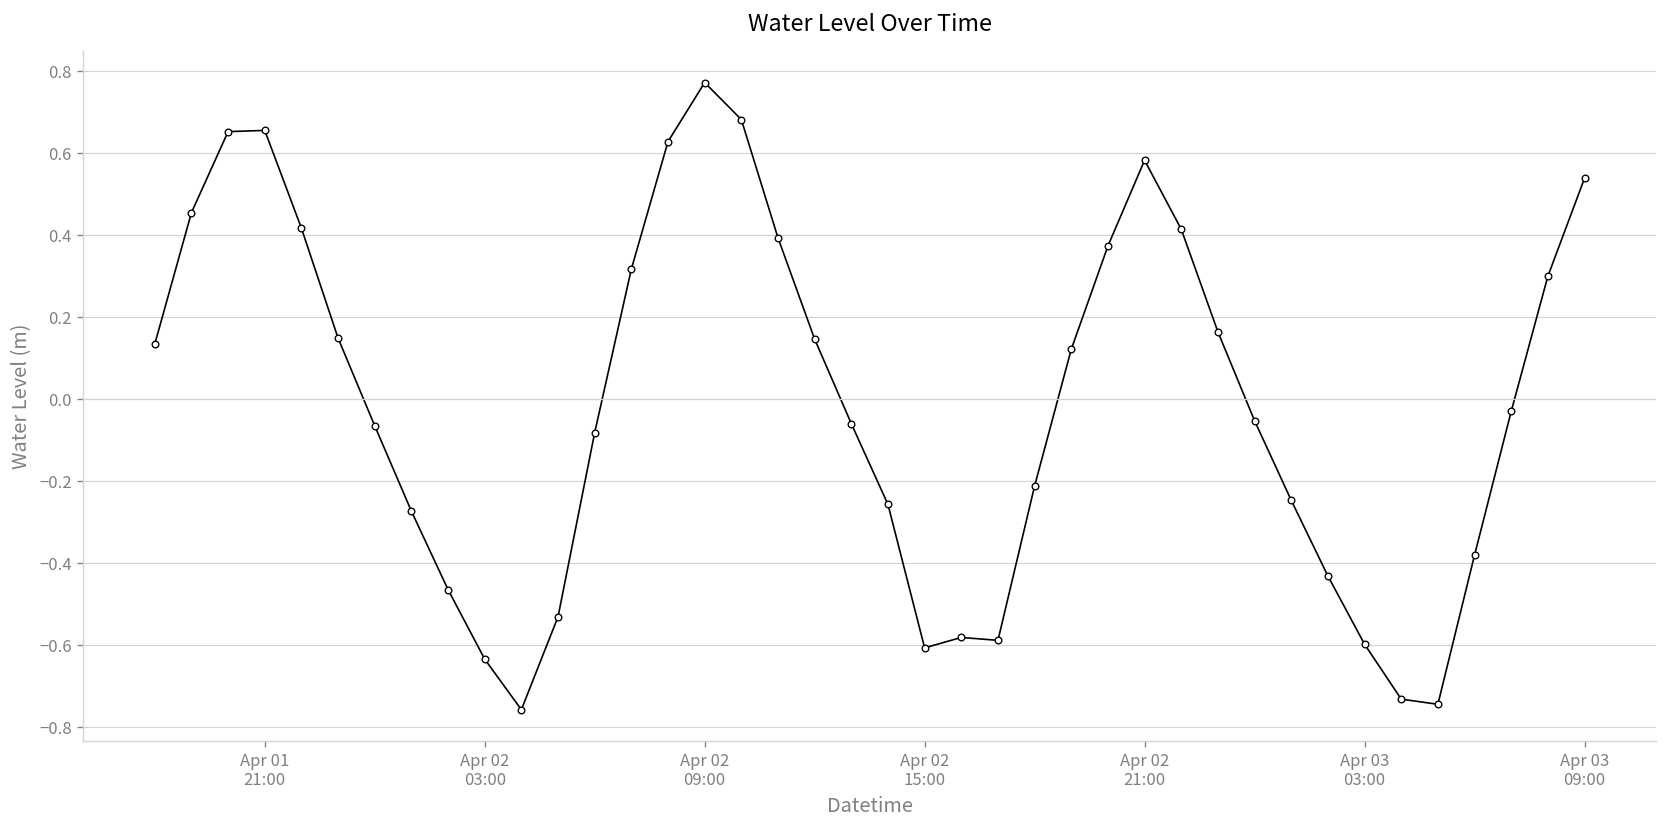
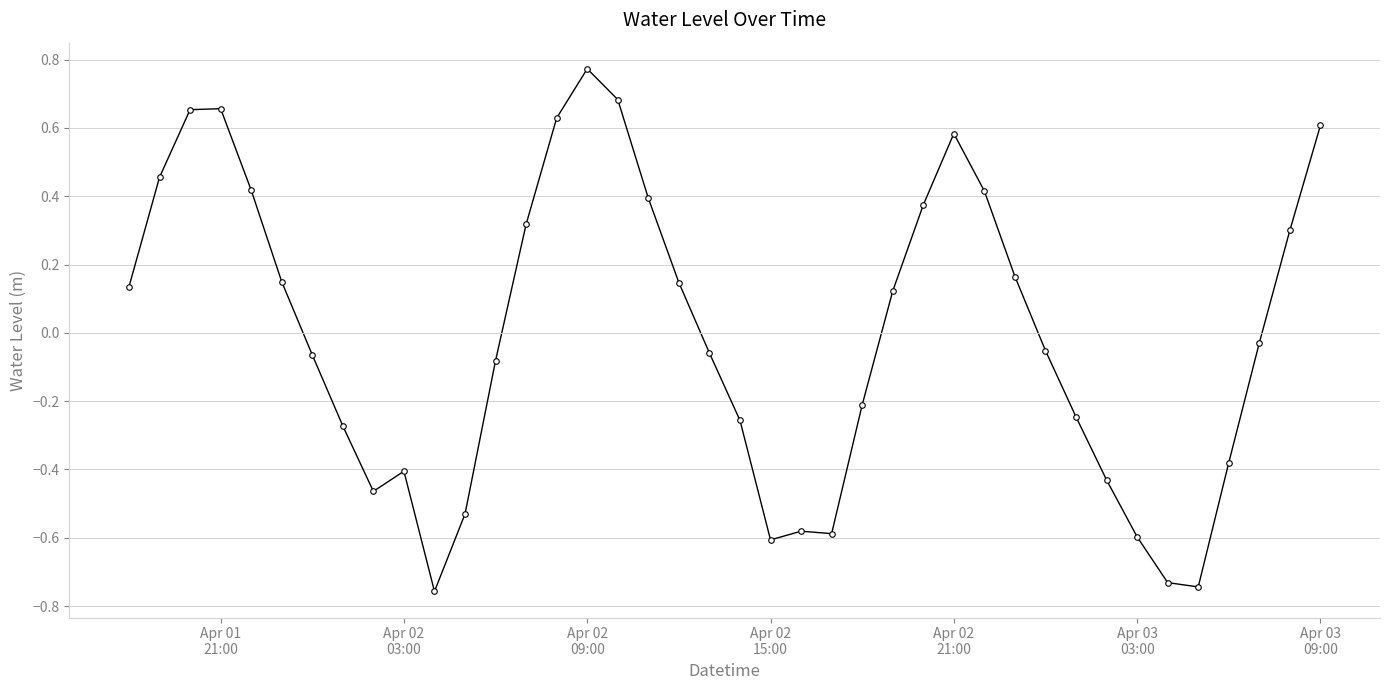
  {
    "Apr 01 21:00": 0.66,
-   "Apr 02 03:00": -0.63,
+   "Apr 02 03:00": -0.41,
    "Apr 02 09:00": 0.77,
    "Apr 02 15:00": -0.61,
    "Apr 02 21:00": 0.58,
    "Apr 03 03:00": -0.60,
-   "Apr 03 09:00": 0.54
+   "Apr 03 09:00": 0.61
  }
